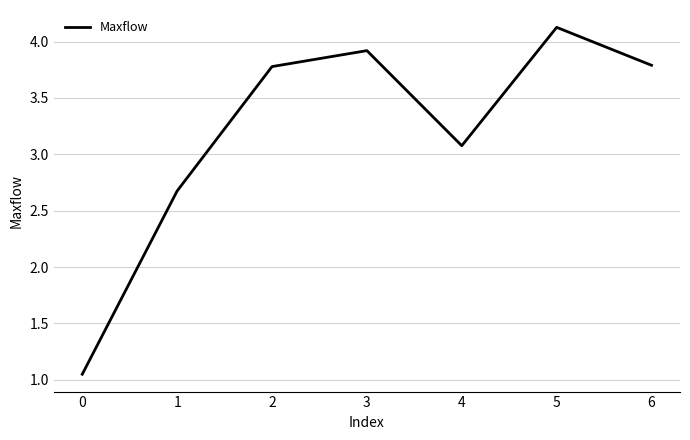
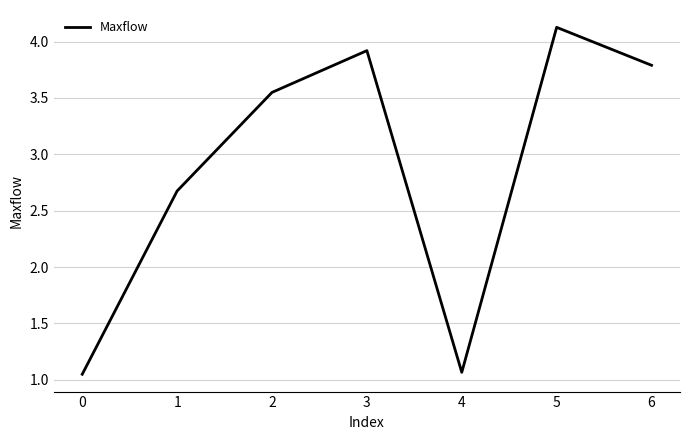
  {
    "0": 1.05,
    "1": 2.68,
-   "2": 3.78,
+   "2": 3.55,
    "3": 3.92,
-   "4": 3.08,
+   "4": 1.07,
    "5": 4.13,
    "6": 3.79
  }
